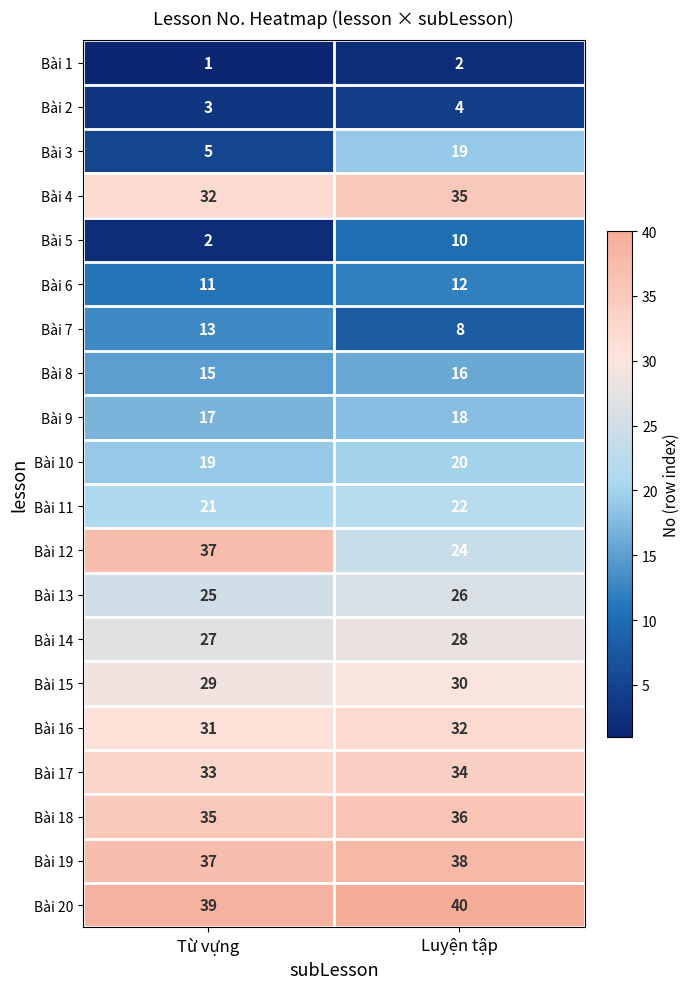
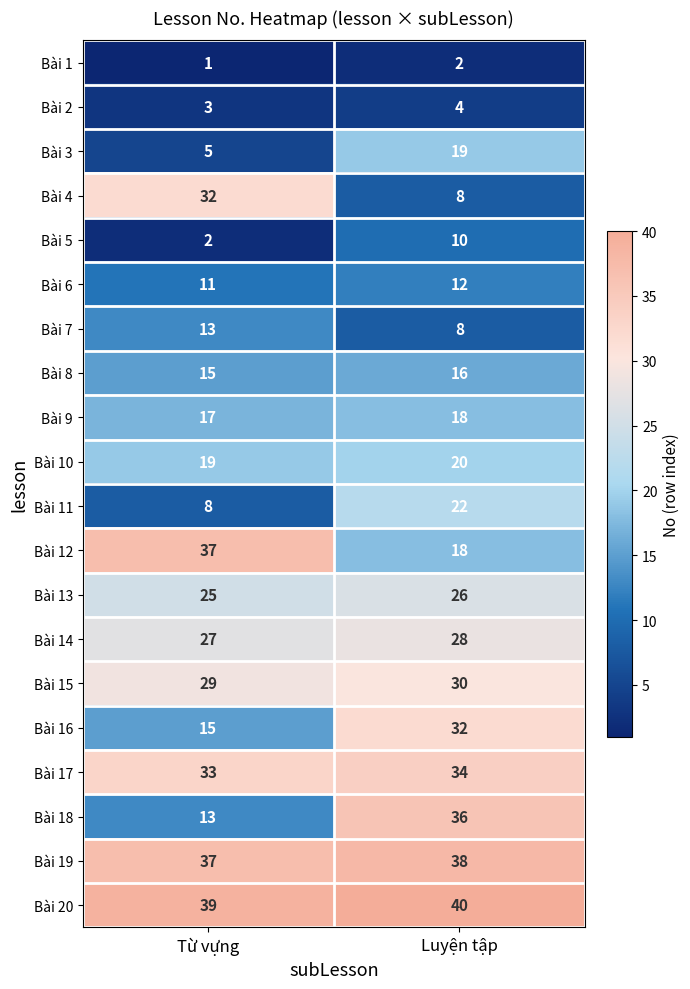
  {
    "Bài 1": {
      "Từ vựng": 1,
      "Luyện tập": 2
    },
    "Bài 2": {
      "Từ vựng": 3,
      "Luyện tập": 4
    },
    "Bài 3": {
      "Từ vựng": 5,
      "Luyện tập": 19
    },
    "Bài 4": {
      "Từ vựng": 32,
-     "Luyện tập": 35
+     "Luyện tập": 8
    },
    "Bài 5": {
      "Từ vựng": 2,
      "Luyện tập": 10
    },
    "Bài 6": {
      "Từ vựng": 11,
      "Luyện tập": 12
    },
    "Bài 7": {
      "Từ vựng": 13,
      "Luyện tập": 8
    },
    "Bài 8": {
      "Từ vựng": 15,
      "Luyện tập": 16
    },
    "Bài 9": {
      "Từ vựng": 17,
      "Luyện tập": 18
    },
    "Bài 10": {
      "Từ vựng": 19,
      "Luyện tập": 20
    },
    "Bài 11": {
-     "Từ vựng": 21,
+     "Từ vựng": 8,
      "Luyện tập": 22
    },
    "Bài 12": {
      "Từ vựng": 37,
-     "Luyện tập": 24
+     "Luyện tập": 18
    },
    "Bài 13": {
      "Từ vựng": 25,
      "Luyện tập": 26
    },
    "Bài 14": {
      "Từ vựng": 27,
      "Luyện tập": 28
    },
    "Bài 15": {
      "Từ vựng": 29,
      "Luyện tập": 30
    },
    "Bài 16": {
-     "Từ vựng": 31,
+     "Từ vựng": 15,
      "Luyện tập": 32
    },
    "Bài 17": {
      "Từ vựng": 33,
      "Luyện tập": 34
    },
    "Bài 18": {
-     "Từ vựng": 35,
+     "Từ vựng": 13,
      "Luyện tập": 36
    },
    "Bài 19": {
      "Từ vựng": 37,
      "Luyện tập": 38
    },
    "Bài 20": {
      "Từ vựng": 39,
      "Luyện tập": 40
    }
  }
